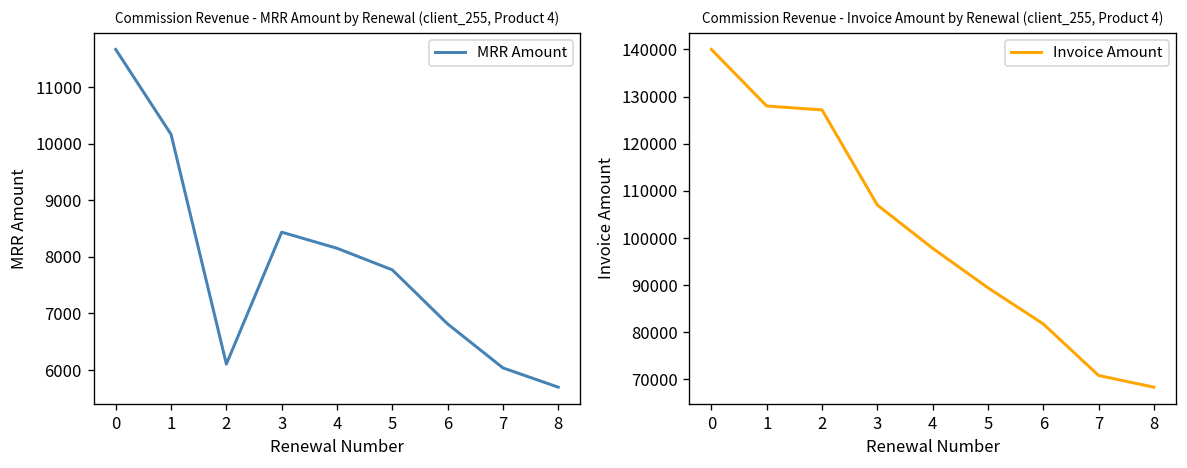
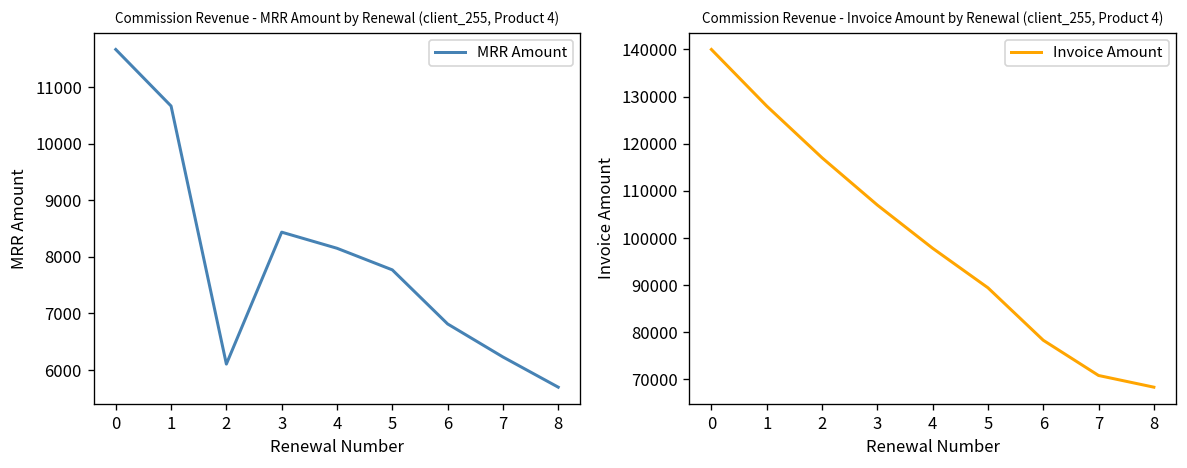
  {
    "Commission Revenue - MRR Amount by Renewal (client_255, Product 4)": {
      "0": 11700,
-     "1": 10200,
+     "1": 10700,
      "2": 6100,
      "3": 8400,
      "4": 8200,
      "5": 7800,
      "6": 6800,
-     "7": 6000,
+     "7": 6200,
      "8": 5700
    },
    "Commission Revenue - Invoice Amount by Renewal (client_255, Product 4)": {
      "0": 140000,
      "1": 128000,
-     "2": 127000,
+     "2": 117000,
      "3": 107000,
      "4": 98000,
      "5": 89000,
-     "6": 82000,
+     "6": 78000,
      "7": 71000,
      "8": 68000
    }
  }
